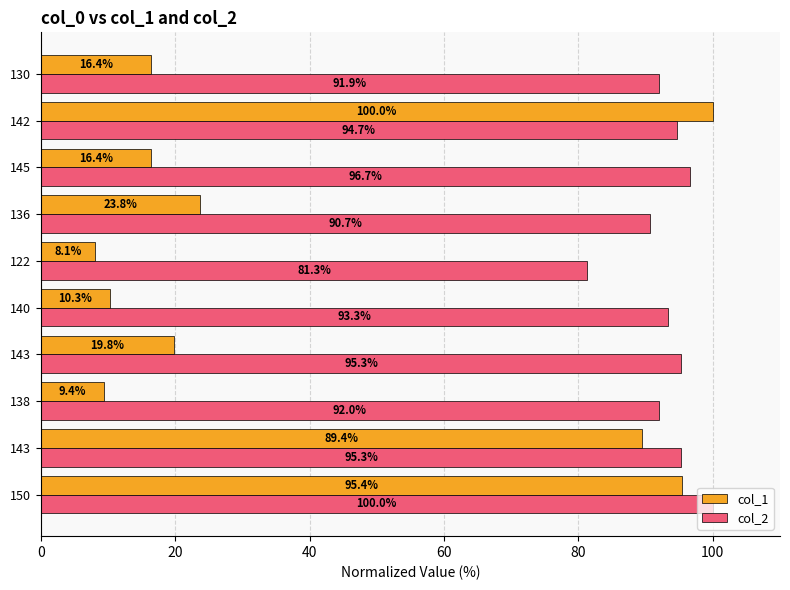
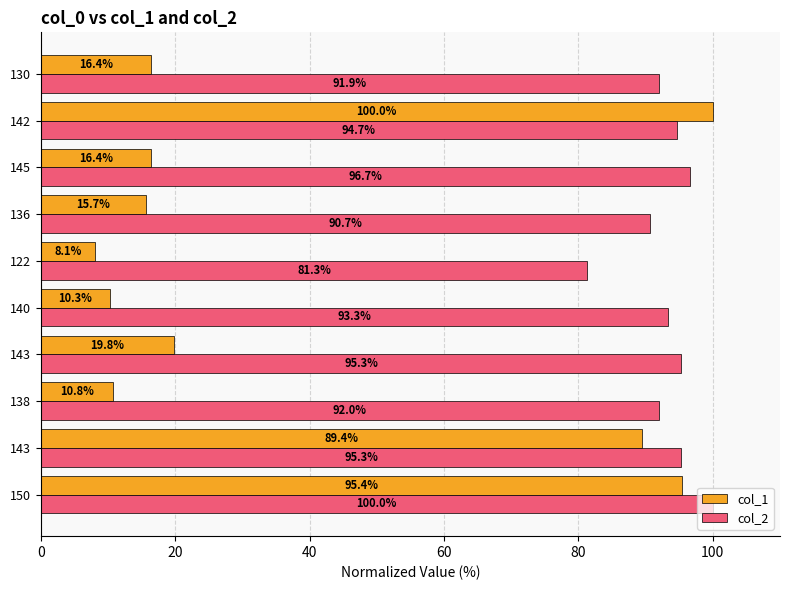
  {
    "col_1": {
      "130": "16.4%",
      "142": "100.0%",
      "145": "16.4%",
-     "136": "23.8%",
+     "136": "15.7%",
      "122": "8.1%",
      "140": "10.3%",
-     "138": "9.4%",
+     "138": "10.8%",
      "150": "95.4%"
    },
    "col_2": {
      "130": "91.9%",
      "142": "94.7%",
      "145": "96.7%",
      "136": "90.7%",
      "122": "81.3%",
      "140": "93.3%",
      "138": "92.0%"
    }
  }
